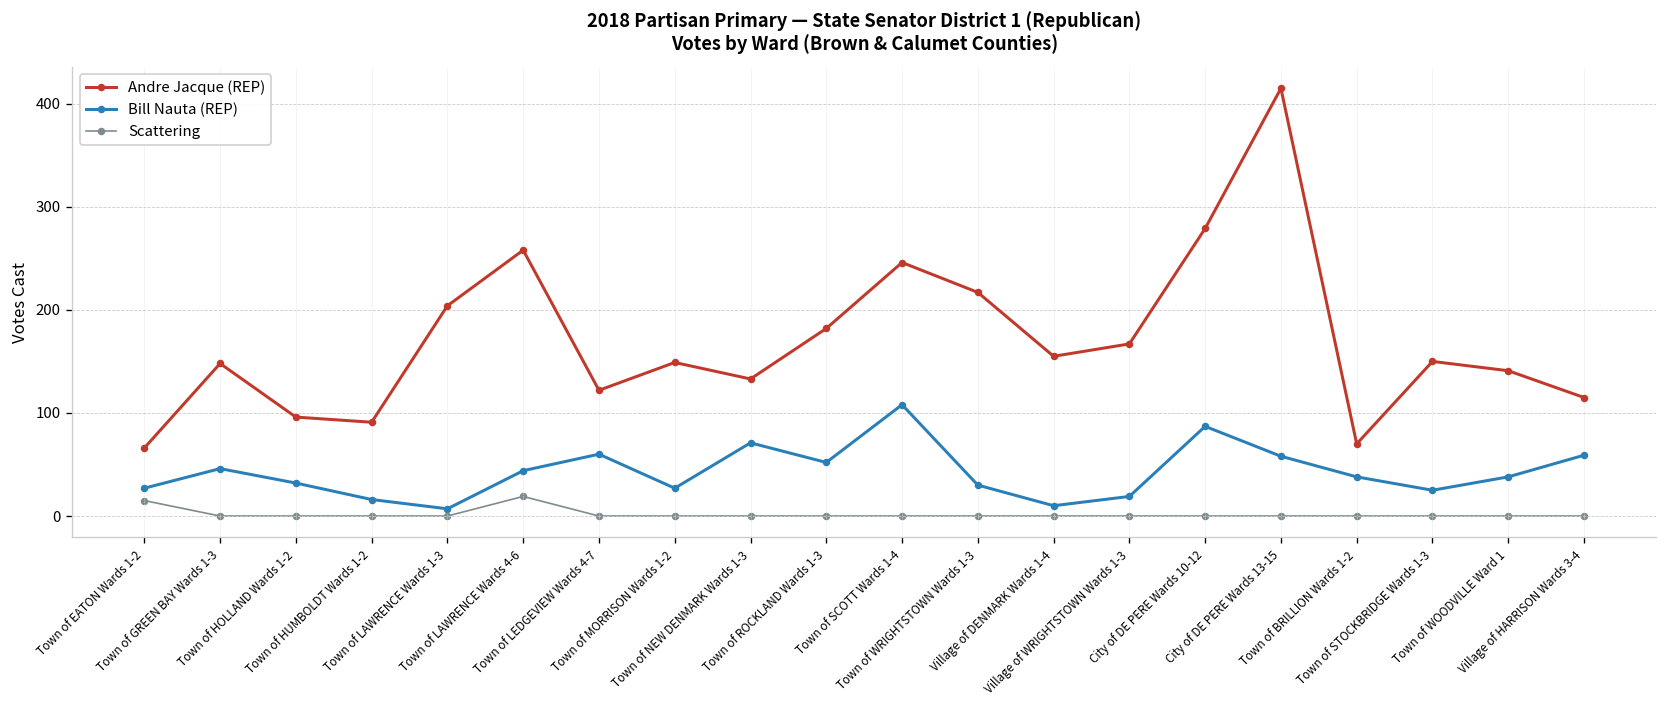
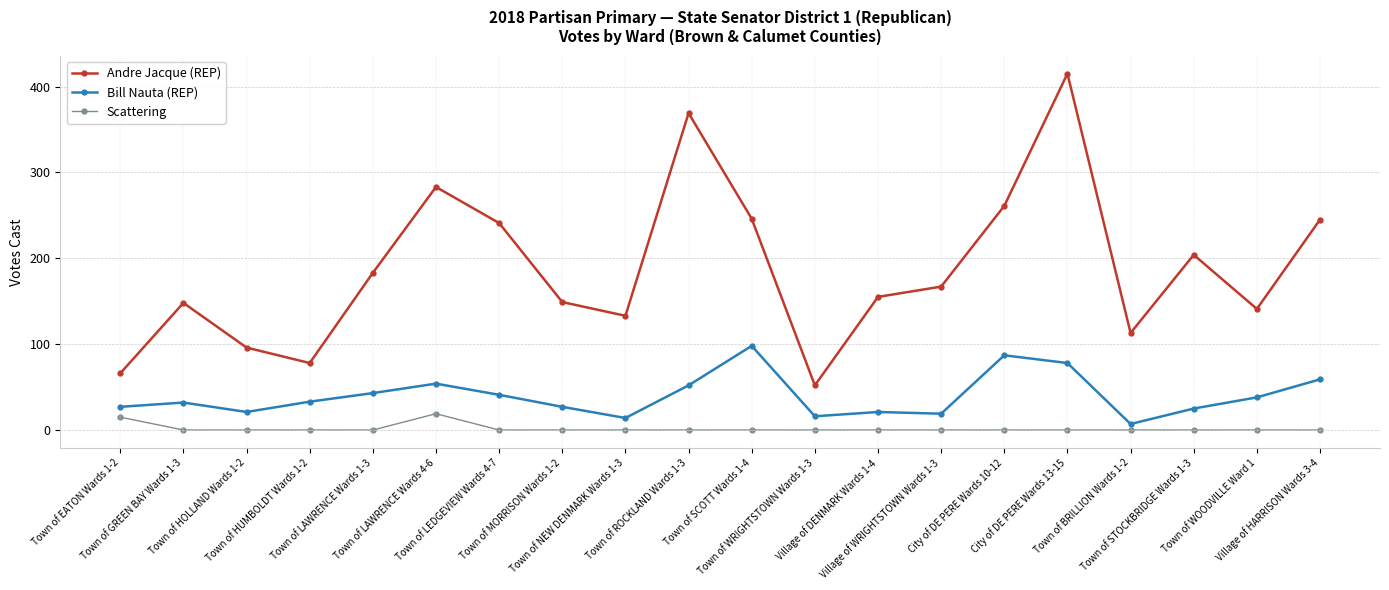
  {
    "Andre Jacque (REP)": {
      "Town of EATON Wards 1-2": 70,
      "Town of GREEN BAY Wards 1-3": 150,
      "Town of HOLLAND Wards 1-2": 100,
-     "Town of HUMBOLDT Wards 1-2": 90,
-     "Town of LAWRENCE Wards 1-3": 200,
-     "Town of LAWRENCE Wards 4-6": 260,
-     "Town of LEDGEVIEW Wards 4-7": 120,
+     "Town of HUMBOLDT Wards 1-2": 80,
+     "Town of LAWRENCE Wards 1-3": 180,
+     "Town of LAWRENCE Wards 4-6": 280,
+     "Town of LEDGEVIEW Wards 4-7": 240,
      "Town of MORRISON Wards 1-2": 150,
      "Town of NEW DENMARK Wards 1-3": 130,
-     "Town of ROCKLAND Wards 1-3": 180,
+     "Town of ROCKLAND Wards 1-3": 370,
      "Town of SCOTT Wards 1-4": 250,
-     "Town of WRIGHTSTOWN Wards 1-3": 220,
+     "Town of WRIGHTSTOWN Wards 1-3": 50,
      "Village of DENMARK Wards 1-4": 160,
      "Village of WRIGHTSTOWN Wards 1-3": 170,
-     "City of DE PERE Wards 10-12": 280,
+     "City of DE PERE Wards 10-12": 260,
      "City of DE PERE Wards 13-15": 420,
-     "Town of BRILLION Wards 1-2": 70,
-     "Town of STOCKBRIDGE Wards 1-3": 150,
+     "Town of BRILLION Wards 1-2": 110,
+     "Town of STOCKBRIDGE Wards 1-3": 200,
      "Town of WOODVILLE Ward 1": 140,
-     "Village of HARRISON Wards 3-4": 120
+     "Village of HARRISON Wards 3-4": 250
    },
    "Bill Nauta (REP)": {
      "Town of EATON Wards 1-2": 30,
-     "Town of GREEN BAY Wards 1-3": 50,
-     "Town of HOLLAND Wards 1-2": 30,
-     "Town of HUMBOLDT Wards 1-2": 20,
-     "Town of LAWRENCE Wards 1-3": 10,
-     "Town of LAWRENCE Wards 4-6": 40,
-     "Town of LEDGEVIEW Wards 4-7": 60,
+     "Town of GREEN BAY Wards 1-3": 30,
+     "Town of HOLLAND Wards 1-2": 20,
+     "Town of HUMBOLDT Wards 1-2": 30,
+     "Town of LAWRENCE Wards 1-3": 40,
+     "Town of LAWRENCE Wards 4-6": 50,
+     "Town of LEDGEVIEW Wards 4-7": 40,
      "Town of MORRISON Wards 1-2": 30,
-     "Town of NEW DENMARK Wards 1-3": 70,
+     "Town of NEW DENMARK Wards 1-3": 10,
      "Town of ROCKLAND Wards 1-3": 50,
-     "Town of SCOTT Wards 1-4": 110,
-     "Town of WRIGHTSTOWN Wards 1-3": 30,
-     "Village of DENMARK Wards 1-4": 10,
+     "Town of SCOTT Wards 1-4": 100,
+     "Town of WRIGHTSTOWN Wards 1-3": 20,
+     "Village of DENMARK Wards 1-4": 20,
      "Village of WRIGHTSTOWN Wards 1-3": 20,
      "City of DE PERE Wards 10-12": 90,
-     "City of DE PERE Wards 13-15": 60,
-     "Town of BRILLION Wards 1-2": 40,
+     "City of DE PERE Wards 13-15": 80,
+     "Town of BRILLION Wards 1-2": 10,
      "Town of STOCKBRIDGE Wards 1-3": 30,
      "Town of WOODVILLE Ward 1": 40,
      "Village of HARRISON Wards 3-4": 60
    },
    "Scattering": {
      "Town of EATON Wards 1-2": 20,
      "Town of GREEN BAY Wards 1-3": 0,
      "Town of HOLLAND Wards 1-2": 0,
      "Town of HUMBOLDT Wards 1-2": 0,
      "Town of LAWRENCE Wards 1-3": 0,
      "Town of LAWRENCE Wards 4-6": 20,
      "Town of LEDGEVIEW Wards 4-7": 0,
      "Town of MORRISON Wards 1-2": 0,
      "Town of NEW DENMARK Wards 1-3": 0,
      "Town of ROCKLAND Wards 1-3": 0,
      "Town of SCOTT Wards 1-4": 0,
      "Town of WRIGHTSTOWN Wards 1-3": 0,
      "Village of DENMARK Wards 1-4": 0,
      "Village of WRIGHTSTOWN Wards 1-3": 0,
      "City of DE PERE Wards 10-12": 0,
      "City of DE PERE Wards 13-15": 0,
      "Town of BRILLION Wards 1-2": 0,
      "Town of STOCKBRIDGE Wards 1-3": 0,
      "Town of WOODVILLE Ward 1": 0,
      "Village of HARRISON Wards 3-4": 0
    }
  }
